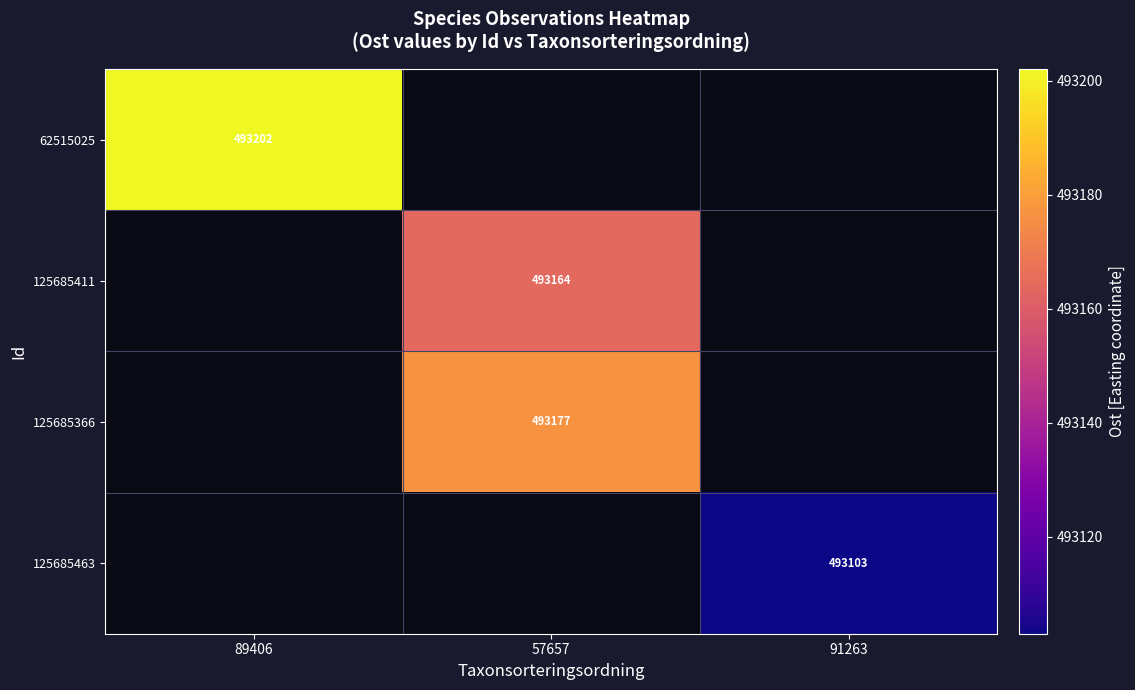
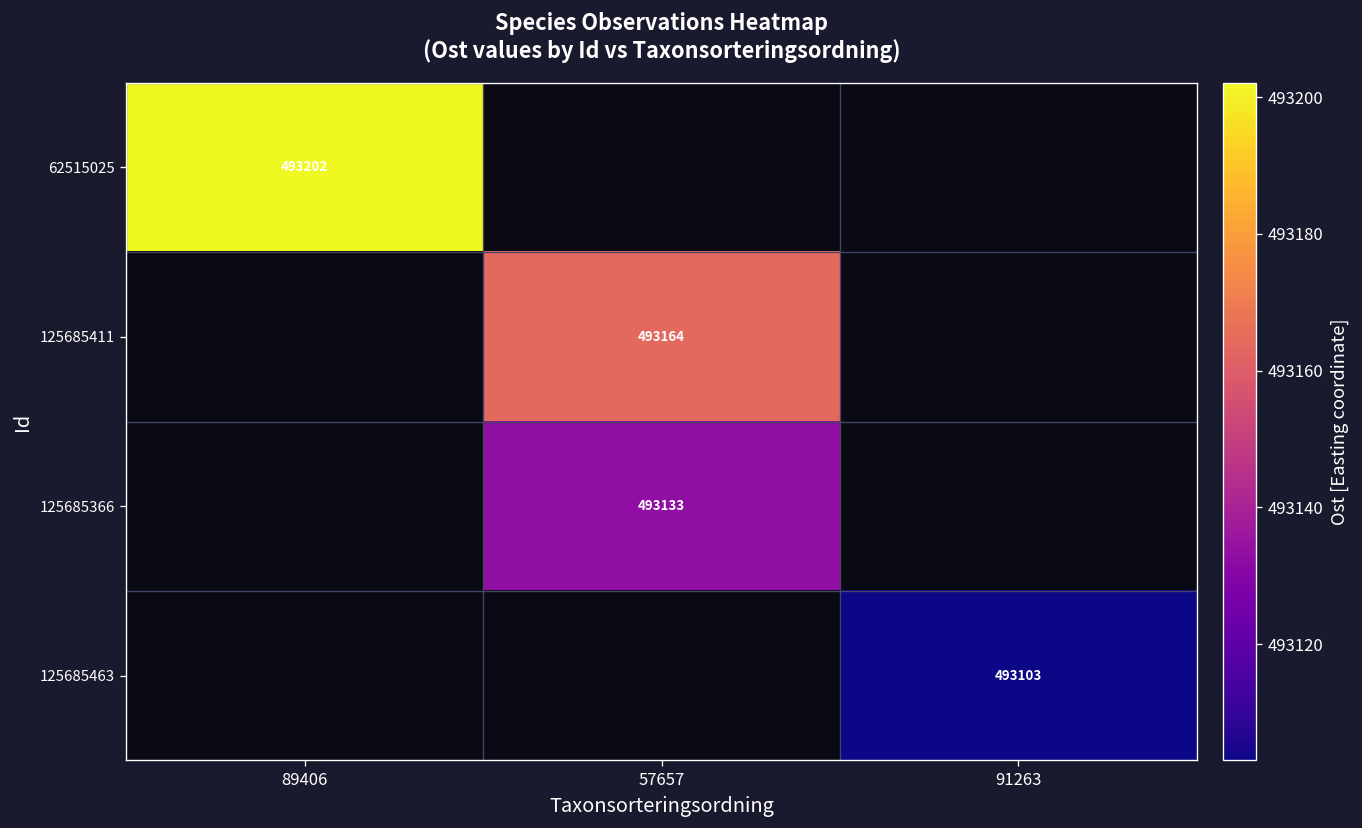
  {
    "62515025": {
      "89406": 493202
    },
    "125685411": {
      "57657": 493164
    },
    "125685366": {
-     "57657": 493177
+     "57657": 493133
    },
    "125685463": {
      "91263": 493103
    }
  }
